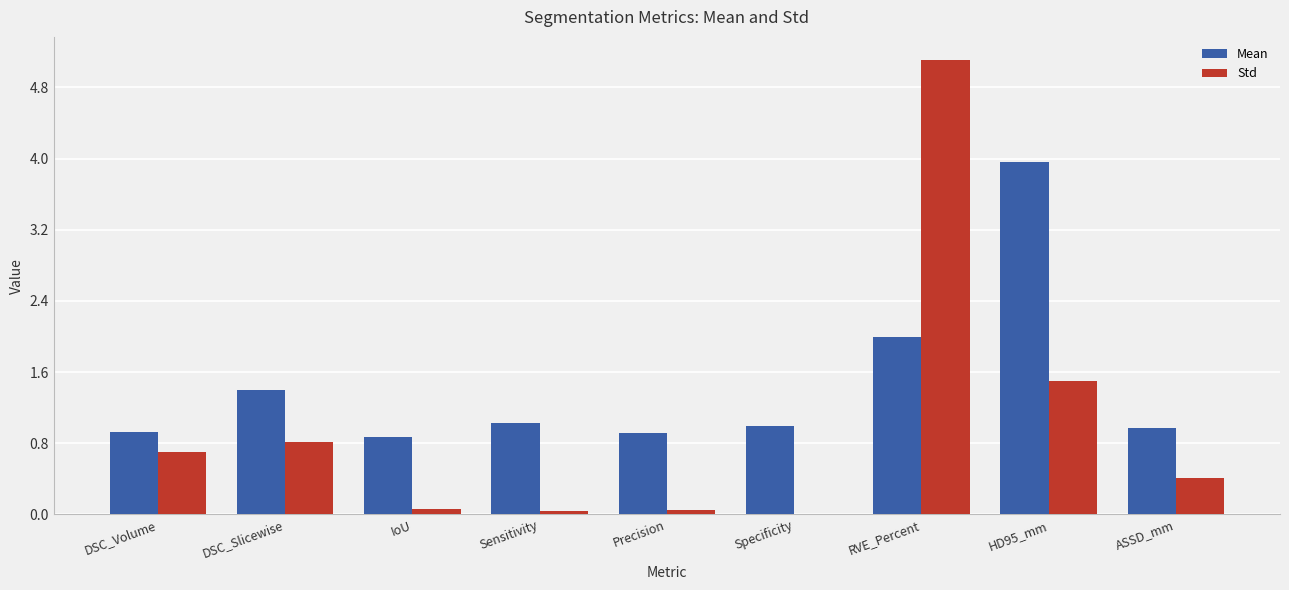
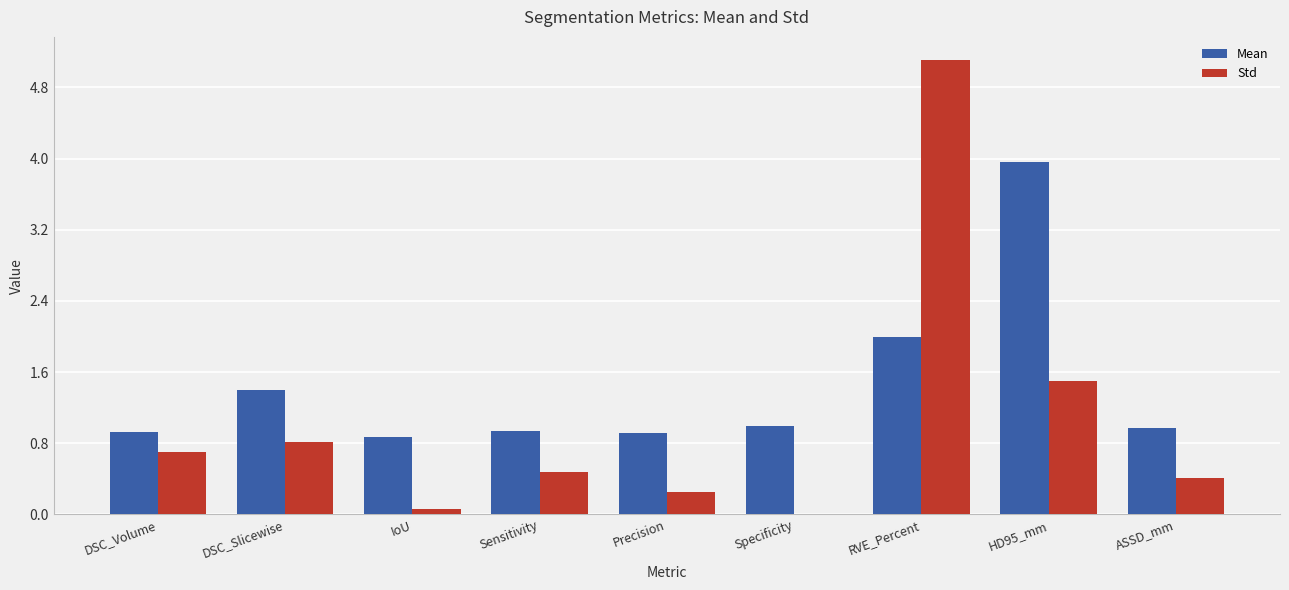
  {
    "Mean": {
      "DSC_Volume": 0.9,
      "DSC_Slicewise": 1.4,
      "IoU": 0.9,
-     "Sensitivity": 1.0,
+     "Sensitivity": 0.9,
      "Precision": 0.9,
      "Specificity": 1.0,
      "RVE_Percent": 2.0,
      "HD95_mm": 4.0,
      "ASSD_mm": 1.0
    },
    "Std": {
      "DSC_Volume": 0.7,
      "DSC_Slicewise": 0.8,
      "IoU": 0.1,
-     "Sensitivity": 0.0,
-     "Precision": 0.0,
+     "Sensitivity": 0.5,
+     "Precision": 0.3,
      "RVE_Percent": 5.1,
      "HD95_mm": 1.5,
      "ASSD_mm": 0.4
    }
  }
